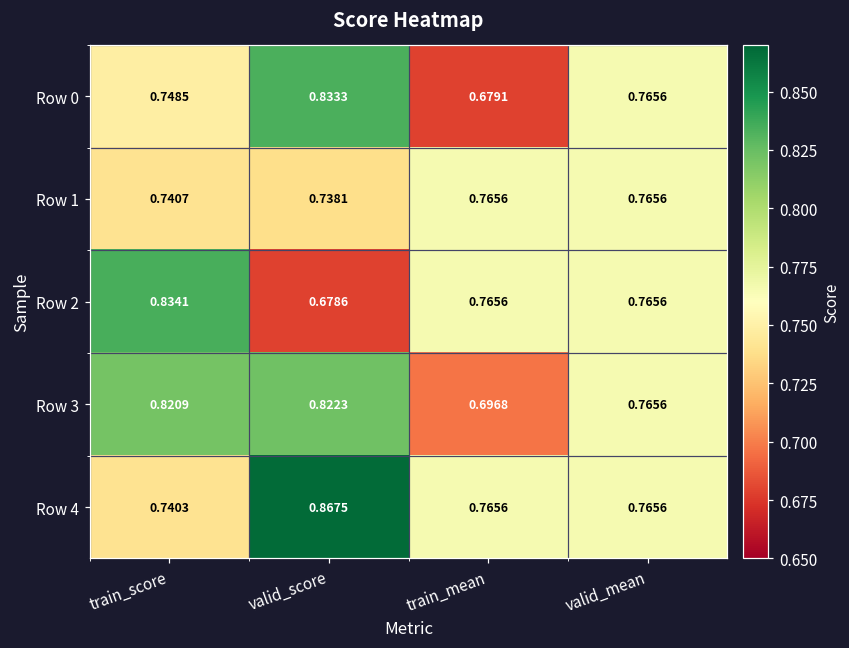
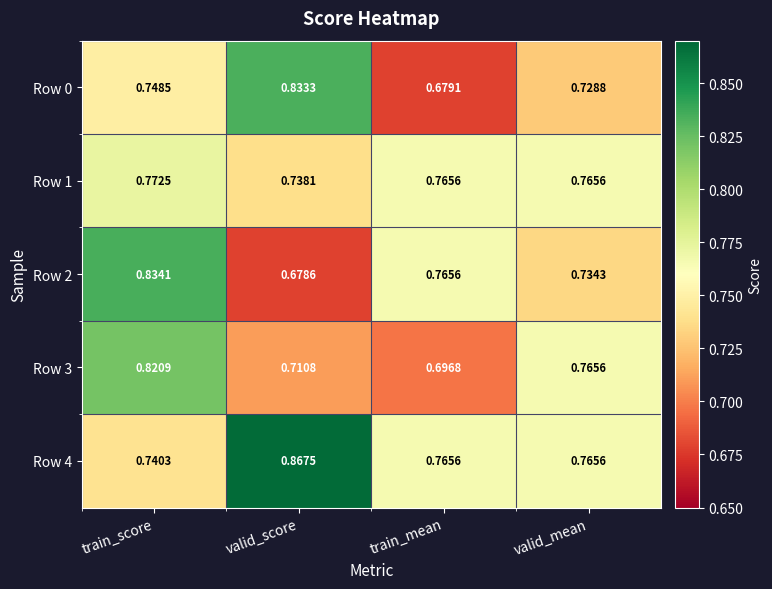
  {
    "Row 0": {
      "train_score": 0.7485,
      "valid_score": 0.8333,
      "train_mean": 0.6791,
-     "valid_mean": 0.7656
+     "valid_mean": 0.7288
    },
    "Row 1": {
-     "train_score": 0.7407,
+     "train_score": 0.7725,
      "valid_score": 0.7381,
      "train_mean": 0.7656,
      "valid_mean": 0.7656
    },
    "Row 2": {
      "train_score": 0.8341,
      "valid_score": 0.6786,
      "train_mean": 0.7656,
-     "valid_mean": 0.7656
+     "valid_mean": 0.7343
    },
    "Row 3": {
      "train_score": 0.8209,
-     "valid_score": 0.8223,
+     "valid_score": 0.7108,
      "train_mean": 0.6968,
      "valid_mean": 0.7656
    },
    "Row 4": {
      "train_score": 0.7403,
      "valid_score": 0.8675,
      "train_mean": 0.7656,
      "valid_mean": 0.7656
    }
  }
